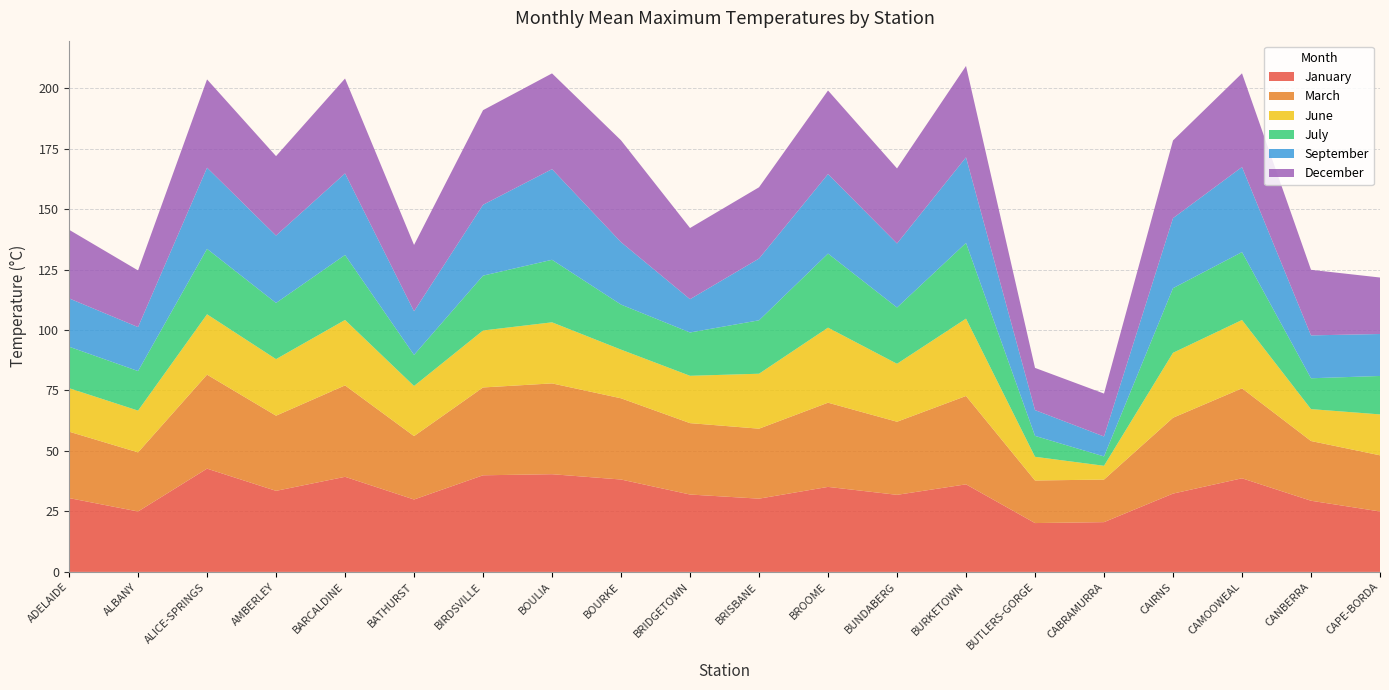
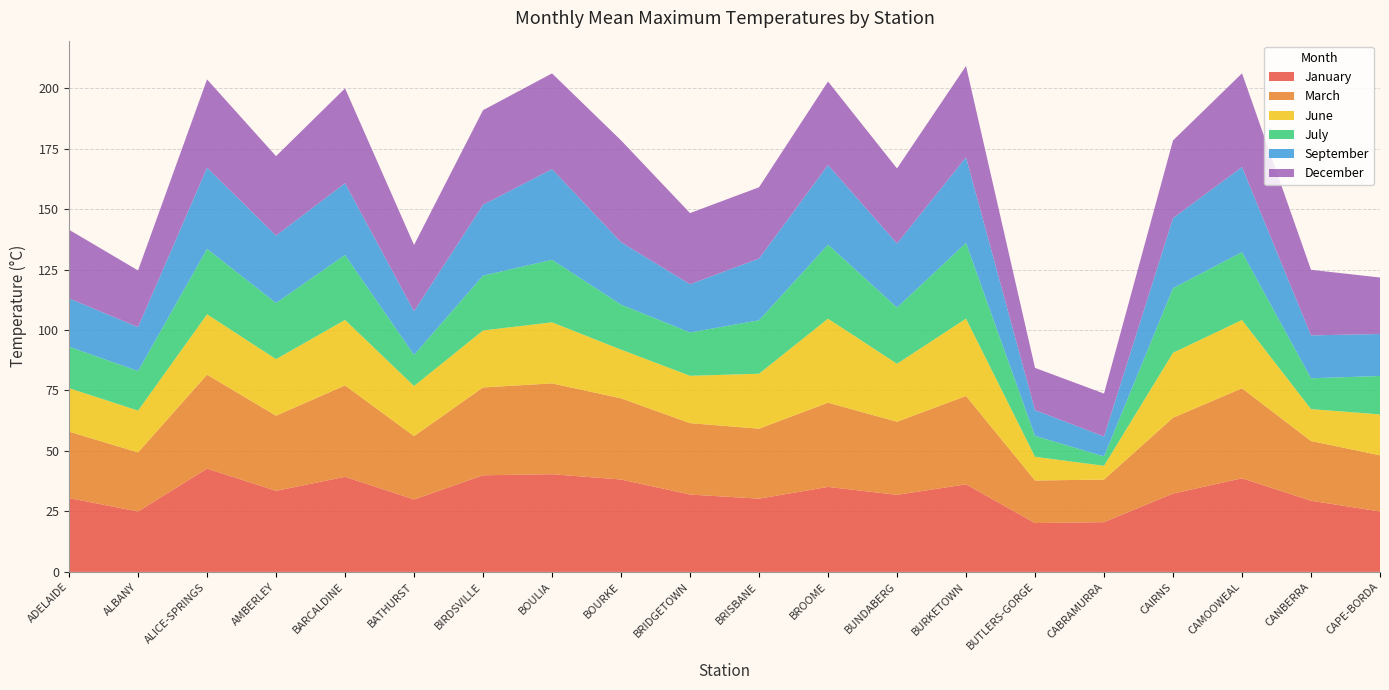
  {
    "June": {
      "ADELAIDE": 18,
      "ALBANY": 17,
      "ALICE-SPRINGS": 25,
      "AMBERLEY": 23,
      "BARCALDINE": 27,
      "BATHURST": 21,
      "BIRDSVILLE": 24,
      "BOULIA": 25,
      "BOURKE": 20,
      "BRIDGETOWN": 20,
      "BRISBANE": 23,
-     "BROOME": 31,
+     "BROOME": 35,
      "BUNDABERG": 24,
      "BURKETOWN": 32,
      "BUTLERS-GORGE": 10,
      "CABRAMURRA": 6,
      "CAIRNS": 27,
      "CAMOOWEAL": 28,
      "CANBERRA": 13,
      "CAPE-BORDA": 17
    },
    "July": {
      "ADELAIDE": 17,
      "ALBANY": 16,
      "ALICE-SPRINGS": 27,
      "AMBERLEY": 23,
      "BARCALDINE": 27,
      "BATHURST": 13,
      "BIRDSVILLE": 23,
      "BOULIA": 26,
      "BOURKE": 19,
      "BRIDGETOWN": 18,
      "BRISBANE": 22,
      "BROOME": 31,
      "BUNDABERG": 23,
      "BURKETOWN": 31,
      "BUTLERS-GORGE": 9,
      "CABRAMURRA": 4,
      "CAIRNS": 27,
      "CAMOOWEAL": 28,
      "CANBERRA": 13,
      "CAPE-BORDA": 16
    },
    "September": {
      "ADELAIDE": 20,
      "ALBANY": 18,
      "ALICE-SPRINGS": 34,
      "AMBERLEY": 28,
-     "BARCALDINE": 34,
+     "BARCALDINE": 30,
      "BATHURST": 18,
      "BIRDSVILLE": 29,
      "BOULIA": 37,
      "BOURKE": 26,
-     "BRIDGETOWN": 14,
+     "BRIDGETOWN": 20,
      "BRISBANE": 26,
      "BROOME": 33,
      "BUNDABERG": 26,
      "BURKETOWN": 35,
      "BUTLERS-GORGE": 11,
      "CABRAMURRA": 8,
      "CAIRNS": 29,
      "CAMOOWEAL": 35,
      "CANBERRA": 18,
      "CAPE-BORDA": 17
    },
    "December": {
      "ADELAIDE": 28,
      "ALBANY": 23,
      "ALICE-SPRINGS": 37,
      "AMBERLEY": 33,
      "BARCALDINE": 39,
      "BATHURST": 27,
      "BIRDSVILLE": 39,
      "BOULIA": 40,
      "BOURKE": 42,
      "BRIDGETOWN": 29,
      "BRISBANE": 29,
      "BROOME": 35,
      "BUNDABERG": 31,
      "BURKETOWN": 38,
      "BUTLERS-GORGE": 17,
      "CABRAMURRA": 18,
      "CAIRNS": 32,
      "CAMOOWEAL": 39,
      "CANBERRA": 27,
      "CAPE-BORDA": 23
    }
  }
